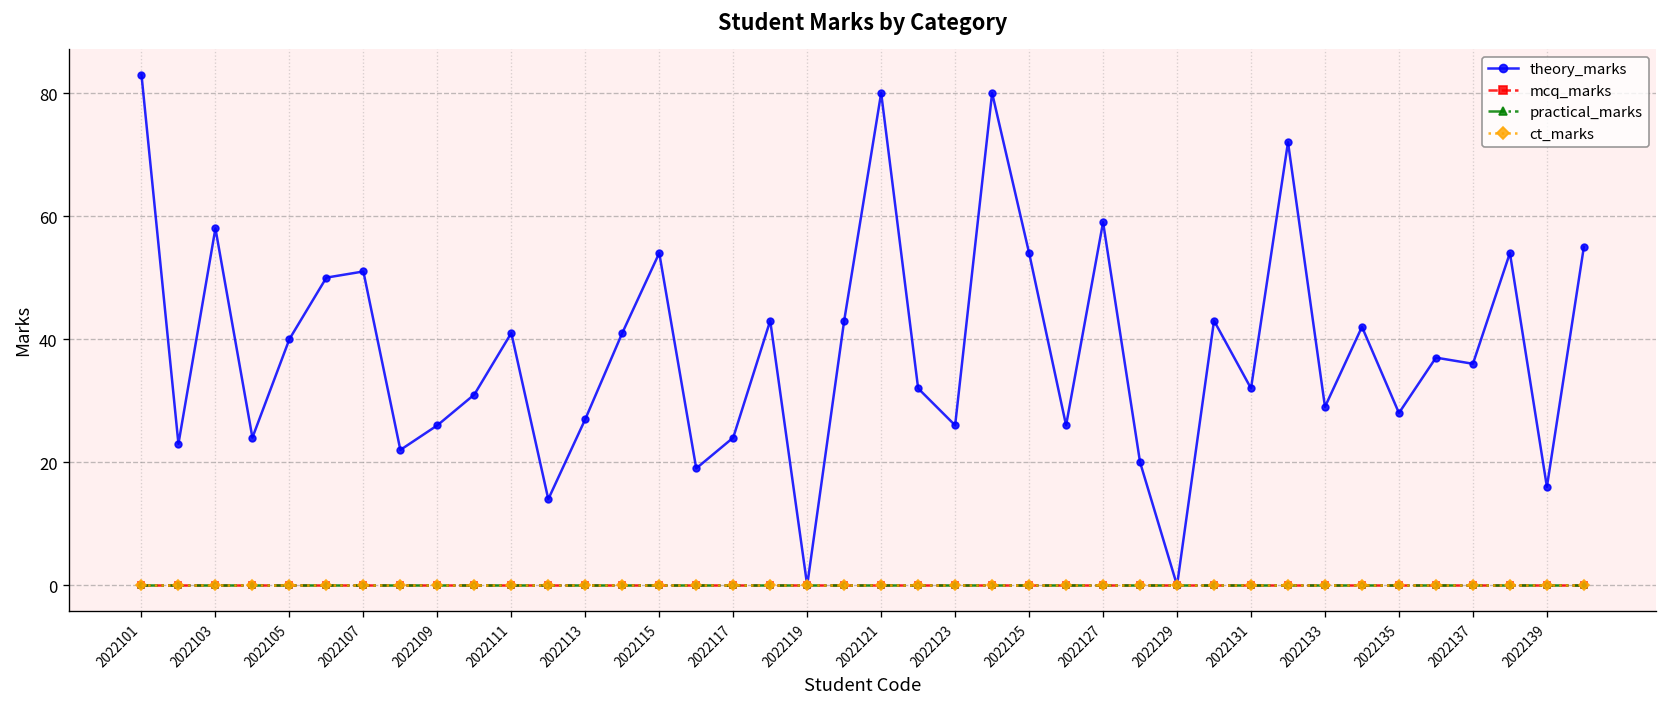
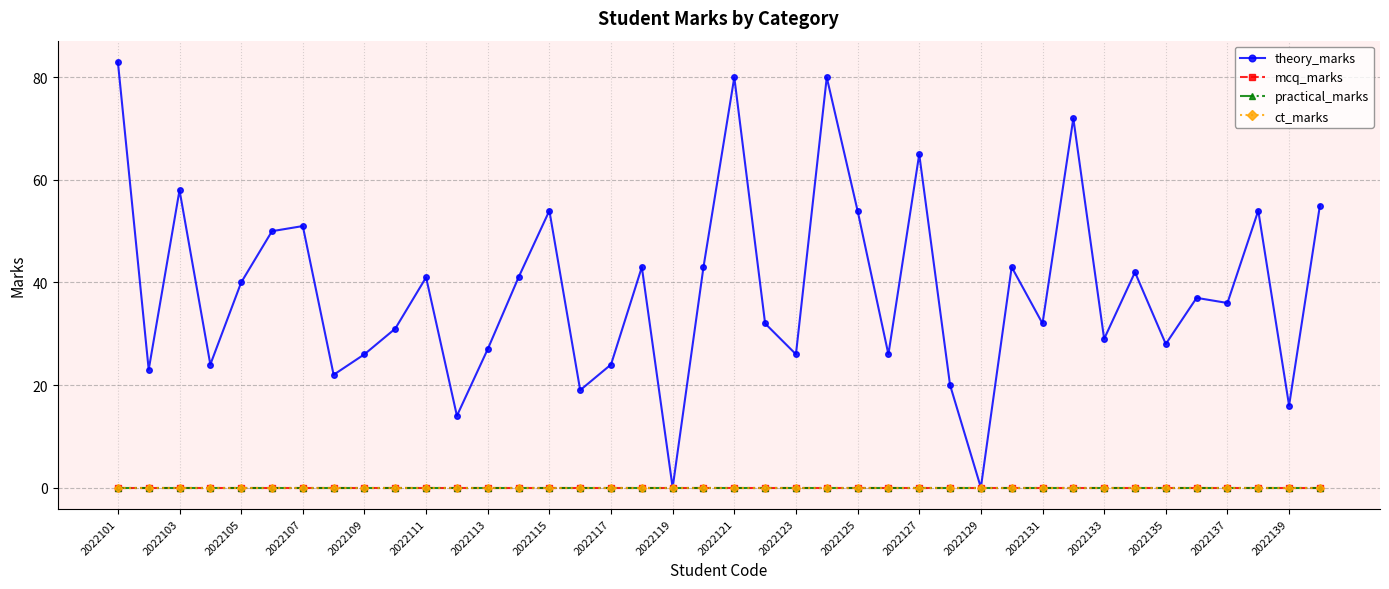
  {
    "theory_marks": {
      "2022101": 83,
      "2022103": 58,
      "2022105": 40,
      "2022107": 51,
      "2022109": 26,
      "2022111": 41,
      "2022113": 27,
      "2022115": 54,
      "2022117": 24,
      "2022121": 80,
      "2022123": 26,
      "2022125": 54,
-     "2022127": 59,
+     "2022127": 65,
      "2022131": 32,
      "2022133": 29,
      "2022135": 28,
      "2022137": 36,
      "2022139": 16
    },
    "ct_marks": {
      "2022101": 0,
      "2022103": 0,
      "2022105": 0,
      "2022107": 0,
      "2022109": 0,
      "2022111": 0,
      "2022113": 0,
      "2022115": 0,
      "2022117": 0,
      "2022121": 0,
      "2022123": 0,
      "2022125": 0,
      "2022127": 0,
      "2022131": 0,
      "2022133": 0,
      "2022135": 0,
      "2022137": 0,
      "2022139": 0
    }
  }
